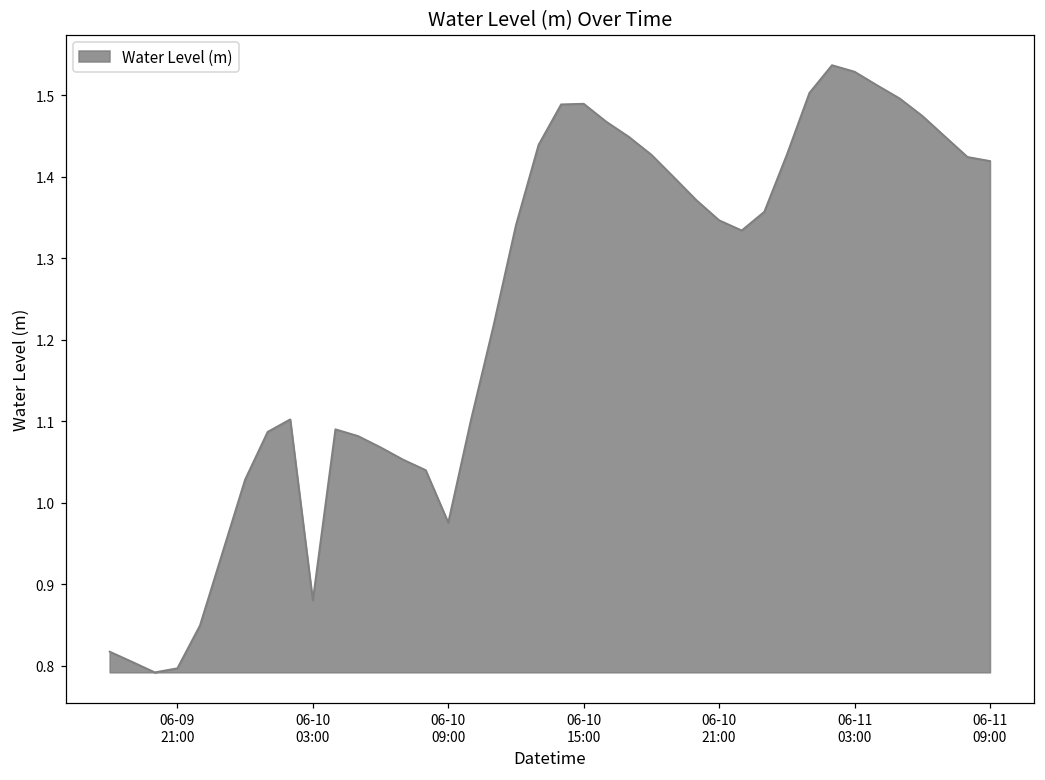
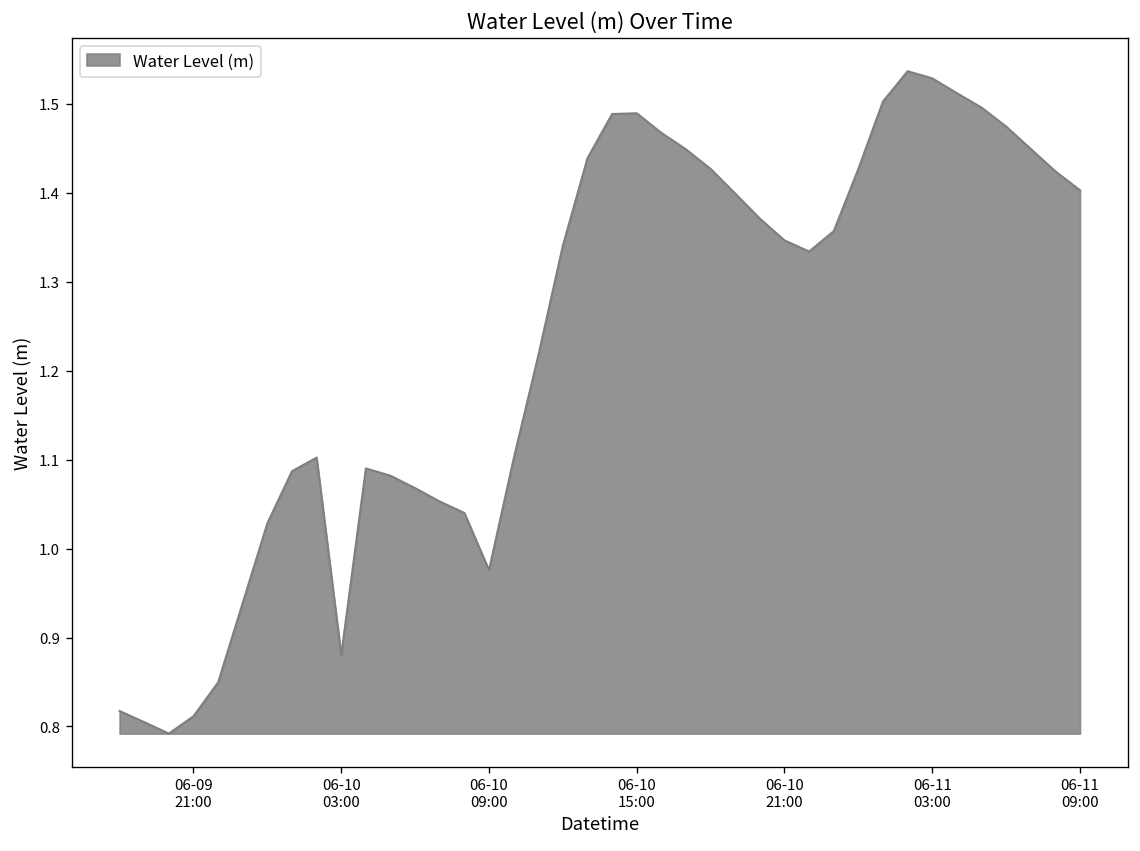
  {
-   "06-09 21:00": 0.80,
+   "06-09 21:00": 0.81,
    "06-10 03:00": 0.88,
    "06-10 09:00": 0.98,
    "06-10 15:00": 1.49,
    "06-10 21:00": 1.35,
    "06-11 03:00": 1.53,
-   "06-11 09:00": 1.42
+   "06-11 09:00": 1.40
  }
